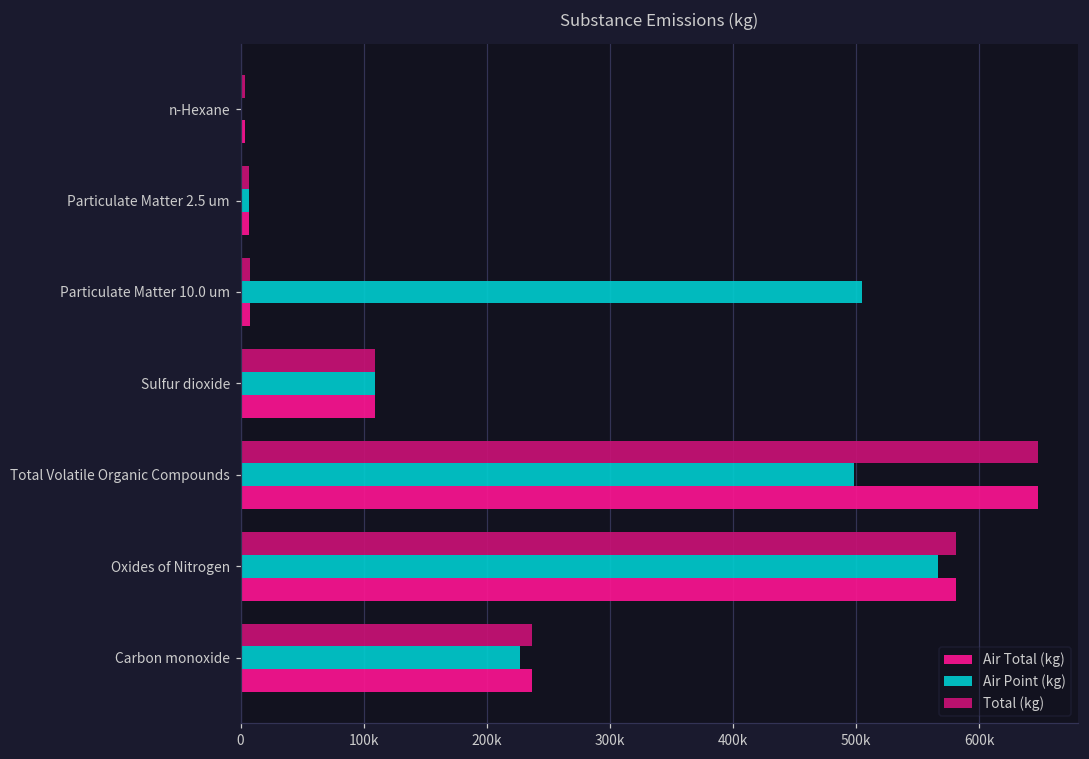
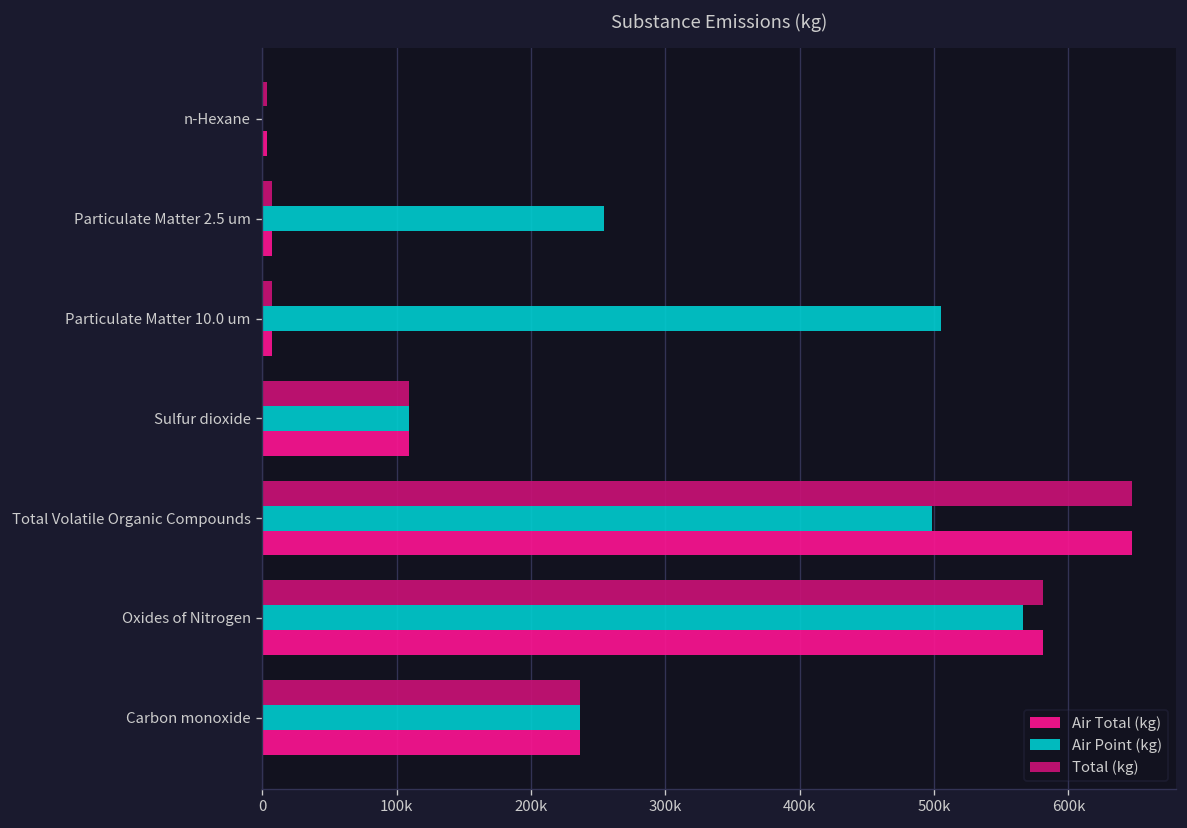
  {
    "Air Point (kg)": {
      "n-Hexane": 0,
-     "Particulate Matter 2.5 um": 7000,
+     "Particulate Matter 2.5 um": 254000,
      "Particulate Matter 10.0 um": 505000,
      "Sulfur dioxide": 109000,
      "Total Volatile Organic Compounds": 498000,
      "Oxides of Nitrogen": 566000,
-     "Carbon monoxide": 227000
+     "Carbon monoxide": 236000
    }
  }
